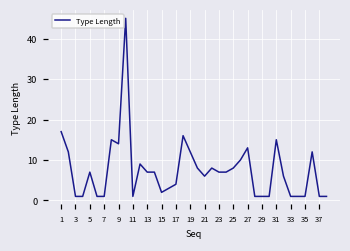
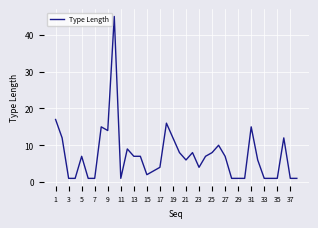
  {
    "1": 17,
    "3": 1,
    "5": 7,
    "7": 1,
    "9": 14,
    "11": 1,
    "13": 7,
    "15": 2,
    "17": 4,
    "19": 12,
    "21": 6,
-   "23": 7,
+   "23": 4,
    "25": 8,
-   "27": 13,
+   "27": 7,
    "29": 1,
    "31": 15,
    "33": 1,
    "35": 1,
    "37": 1
  }
